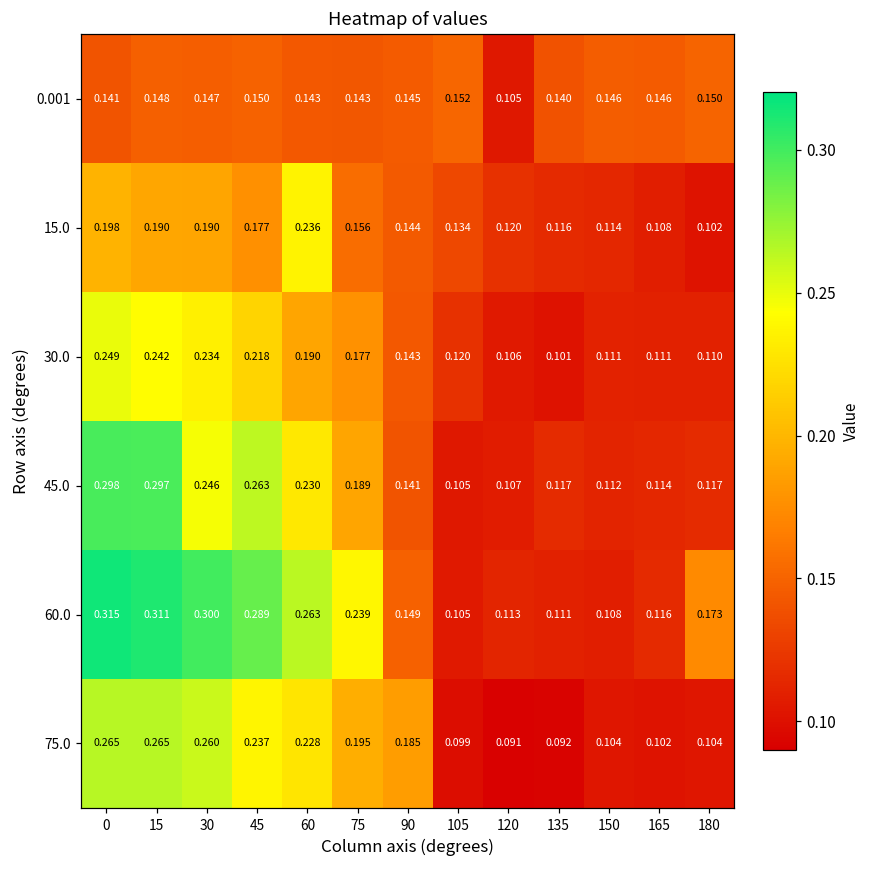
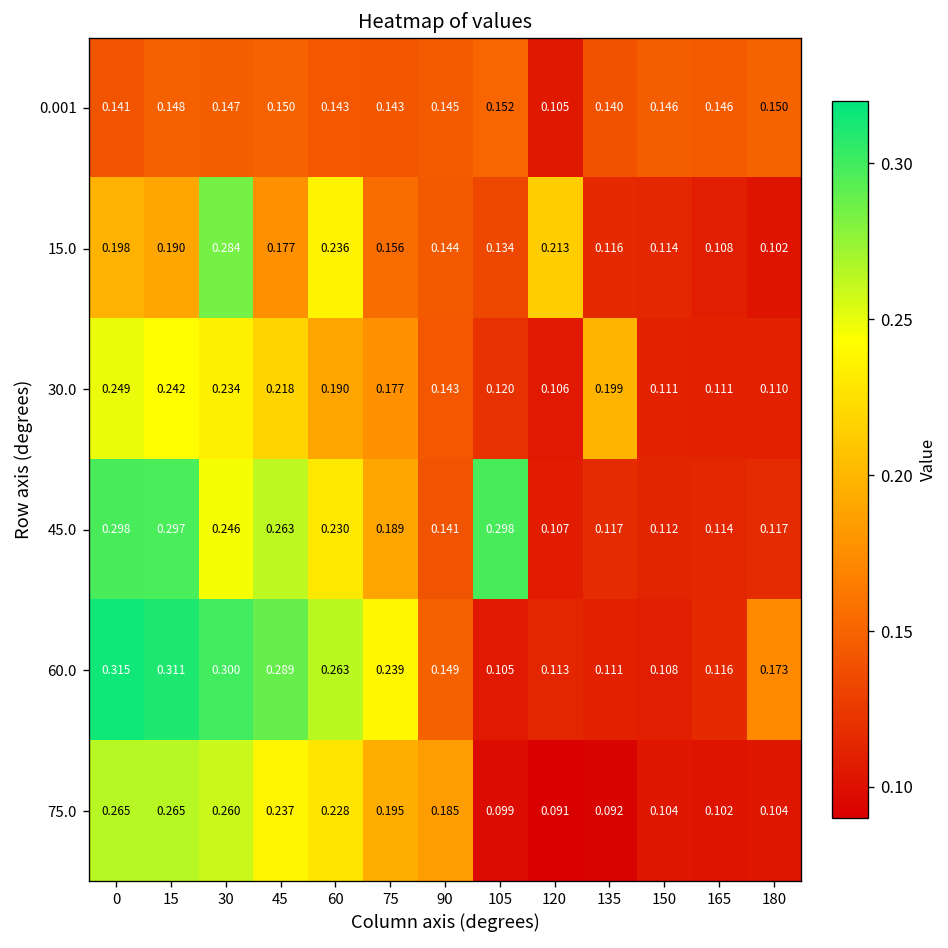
  {
    "0.001": {
      "0": 0.141,
      "15": 0.148,
      "30": 0.147,
      "45": 0.150,
      "60": 0.143,
      "75": 0.143,
      "90": 0.145,
      "105": 0.152,
      "120": 0.105,
      "135": 0.140,
      "150": 0.146,
      "165": 0.146,
      "180": 0.150
    },
    "15.0": {
      "0": 0.198,
      "15": 0.190,
-     "30": 0.190,
+     "30": 0.284,
      "45": 0.177,
      "60": 0.236,
      "75": 0.156,
      "90": 0.144,
      "105": 0.134,
-     "120": 0.120,
+     "120": 0.213,
      "135": 0.116,
      "150": 0.114,
      "165": 0.108,
      "180": 0.102
    },
    "30.0": {
      "0": 0.249,
      "15": 0.242,
      "30": 0.234,
      "45": 0.218,
      "60": 0.190,
      "75": 0.177,
      "90": 0.143,
      "105": 0.120,
      "120": 0.106,
-     "135": 0.101,
+     "135": 0.199,
      "150": 0.111,
      "165": 0.111,
      "180": 0.110
    },
    "45.0": {
      "0": 0.298,
      "15": 0.297,
      "30": 0.246,
      "45": 0.263,
      "60": 0.230,
      "75": 0.189,
      "90": 0.141,
-     "105": 0.105,
+     "105": 0.298,
      "120": 0.107,
      "135": 0.117,
      "150": 0.112,
      "165": 0.114,
      "180": 0.117
    },
    "60.0": {
      "0": 0.315,
      "15": 0.311,
      "30": 0.300,
      "45": 0.289,
      "60": 0.263,
      "75": 0.239,
      "90": 0.149,
      "105": 0.105,
      "120": 0.113,
      "135": 0.111,
      "150": 0.108,
      "165": 0.116,
      "180": 0.173
    },
    "75.0": {
      "0": 0.265,
      "15": 0.265,
      "30": 0.260,
      "45": 0.237,
      "60": 0.228,
      "75": 0.195,
      "90": 0.185,
      "105": 0.099,
      "120": 0.091,
      "135": 0.092,
      "150": 0.104,
      "165": 0.102,
      "180": 0.104
    }
  }
